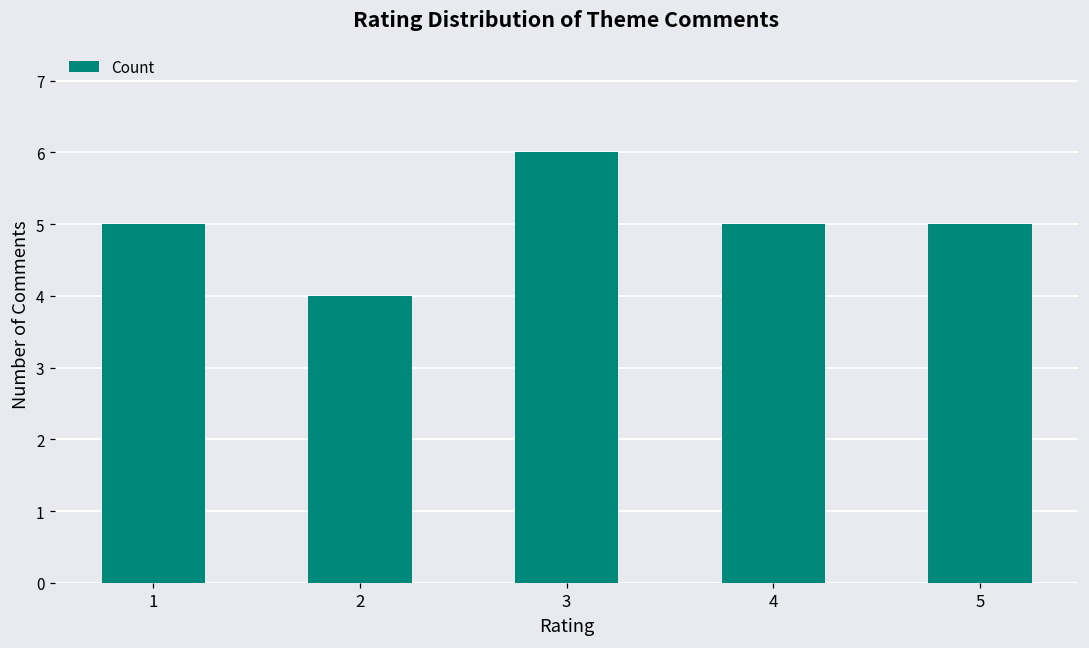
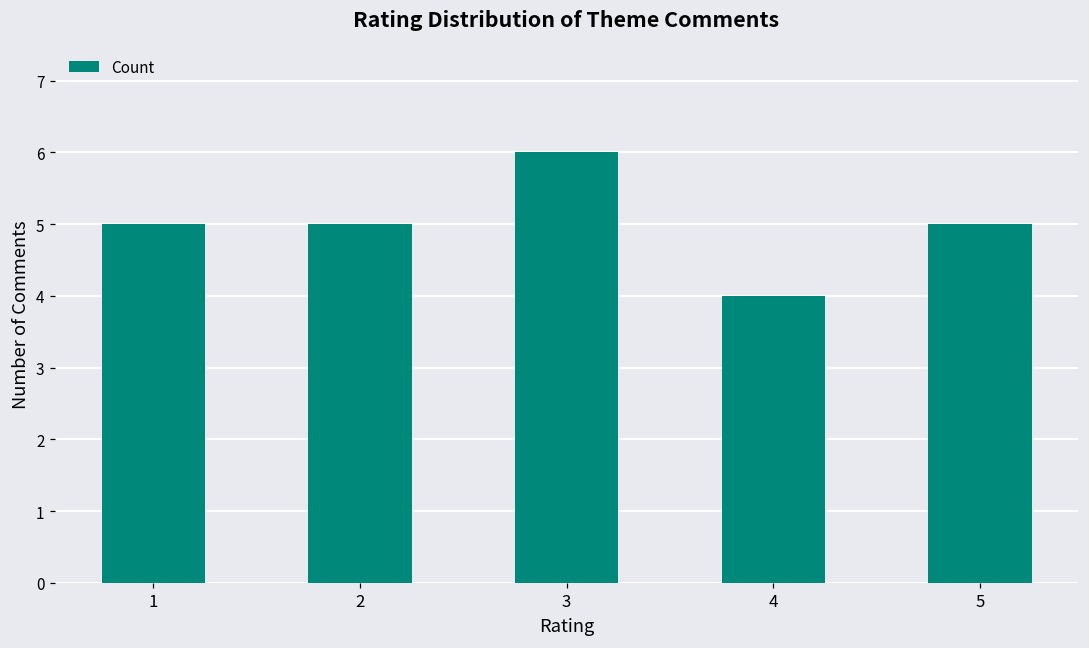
  {
    "1": 5,
-   "2": 4,
+   "2": 5,
    "3": 6,
-   "4": 5,
+   "4": 4,
    "5": 5
  }
